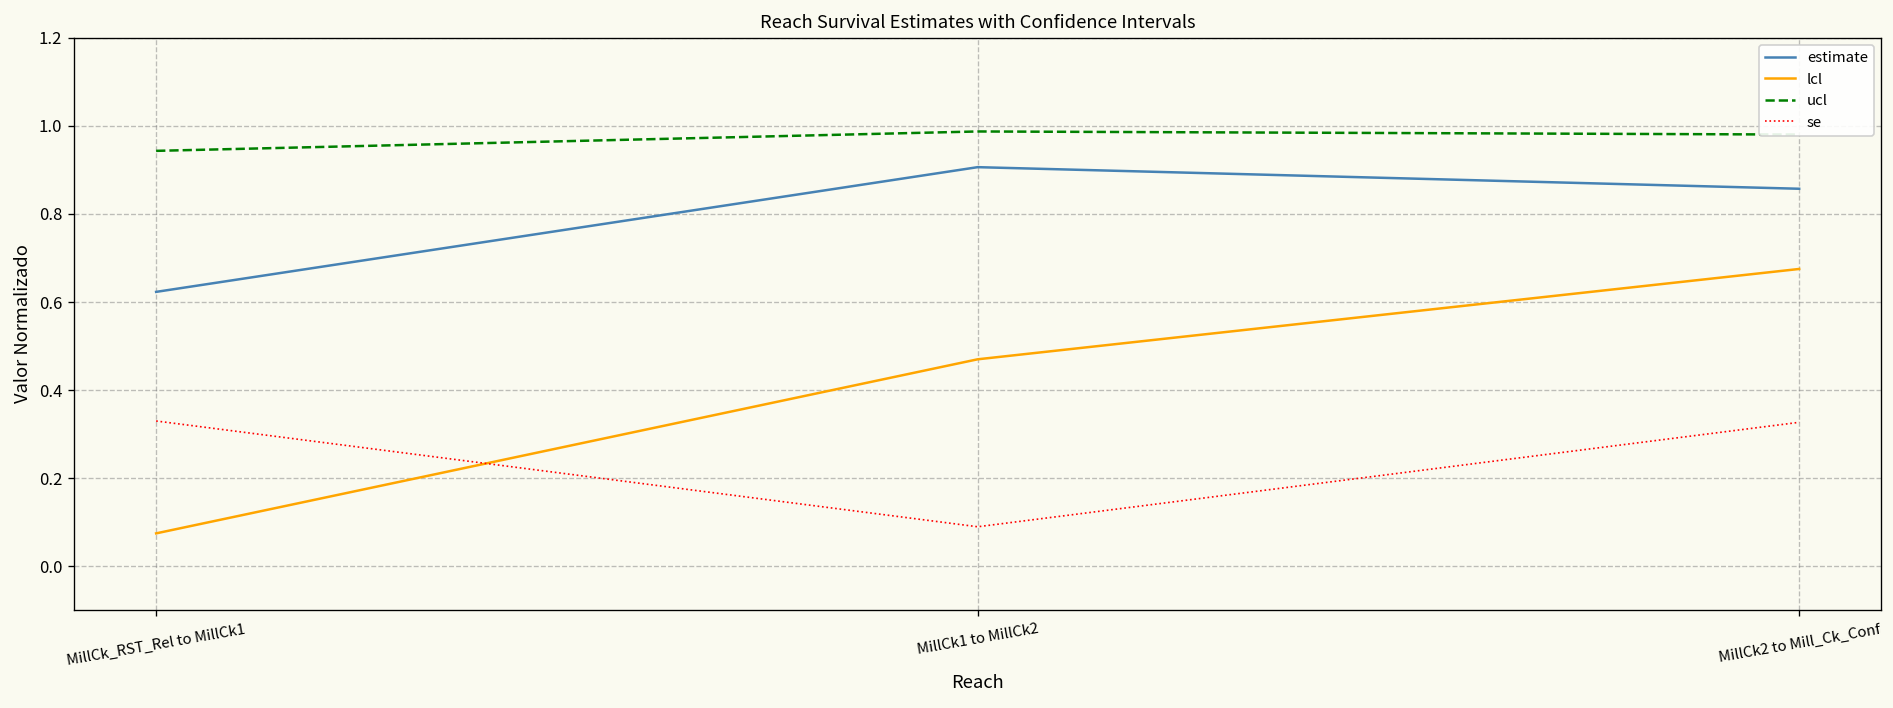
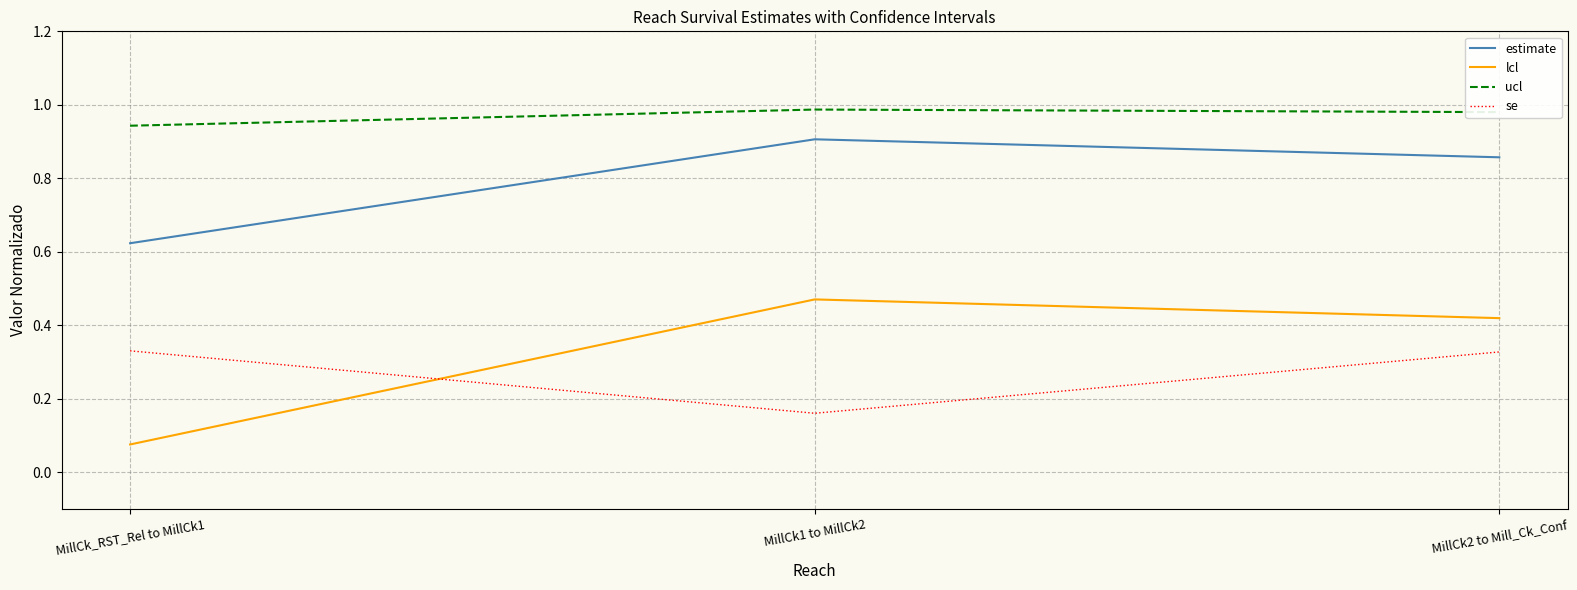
  {
    "estimate": {
      "MillCk_RST_Rel to MillCk1": 0.62,
      "MillCk1 to MillCk2": 0.91,
      "MillCk2 to Mill_Ck_Conf": 0.86
    },
    "lcl": {
      "MillCk_RST_Rel to MillCk1": 0.08,
      "MillCk1 to MillCk2": 0.47,
-     "MillCk2 to Mill_Ck_Conf": 0.68
+     "MillCk2 to Mill_Ck_Conf": 0.42
    },
    "ucl": {
      "MillCk_RST_Rel to MillCk1": 0.94,
      "MillCk1 to MillCk2": 0.99
    },
    "se": {
      "MillCk_RST_Rel to MillCk1": 0.33,
-     "MillCk1 to MillCk2": 0.09,
+     "MillCk1 to MillCk2": 0.16,
      "MillCk2 to Mill_Ck_Conf": 0.33
    }
  }
